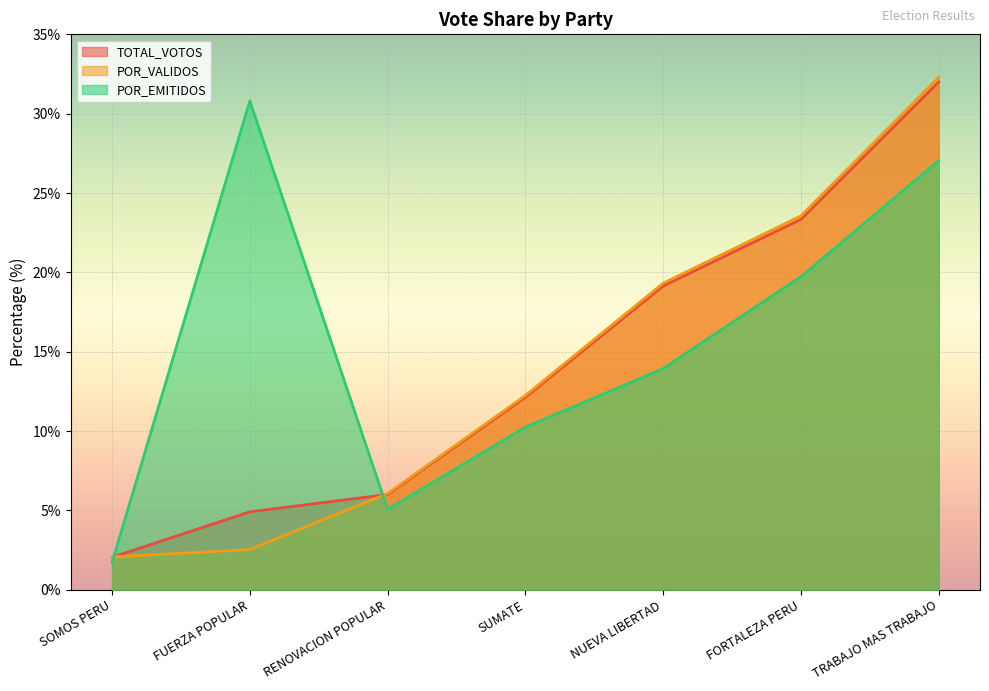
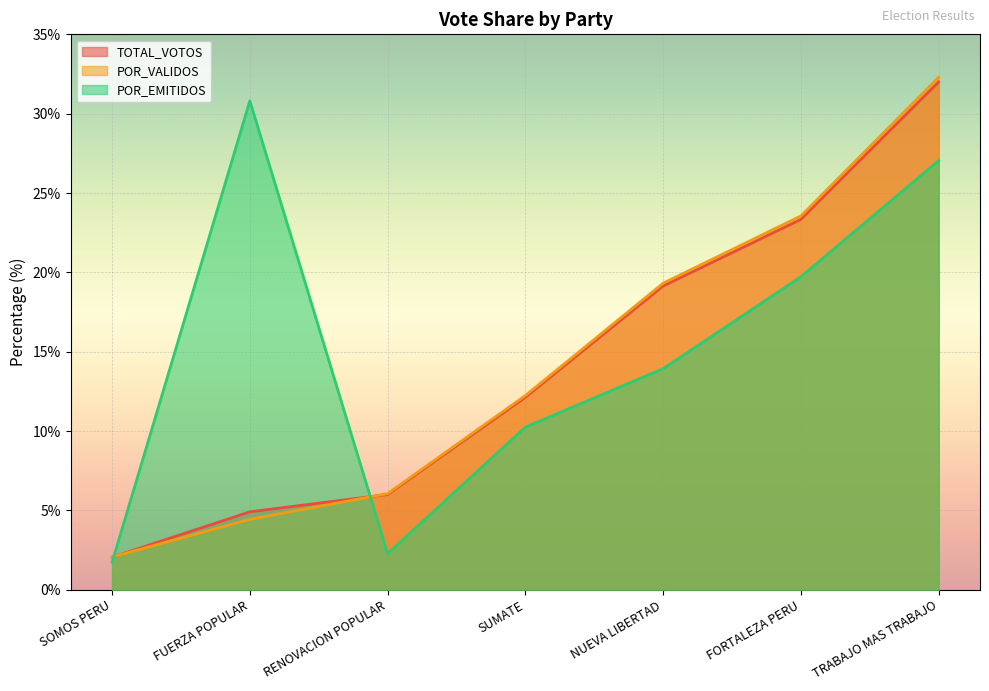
  {
    "TOTAL_VOTOS": {
      "FUERZA POPULAR": "4.9%",
      "NUEVA LIBERTAD": "19.1%",
      "FORTALEZA PERU": "23.3%",
      "TRABAJO MAS TRABAJO": "32.0%"
    },
    "POR_VALIDOS": {
-     "FUERZA POPULAR": "2.5%",
+     "FUERZA POPULAR": "4.4%",
      "NUEVA LIBERTAD": "19.3%",
      "FORTALEZA PERU": "23.6%",
      "TRABAJO MAS TRABAJO": "32.3%"
    },
    "POR_EMITIDOS": {
      "SOMOS PERU": "1.7%",
      "FUERZA POPULAR": "30.8%",
-     "RENOVACION POPULAR": "5.1%",
+     "RENOVACION POPULAR": "2.3%",
      "SUMATE": "10.3%",
      "NUEVA LIBERTAD": "13.9%",
      "FORTALEZA PERU": "19.7%",
      "TRABAJO MAS TRABAJO": "27.0%"
    }
  }
